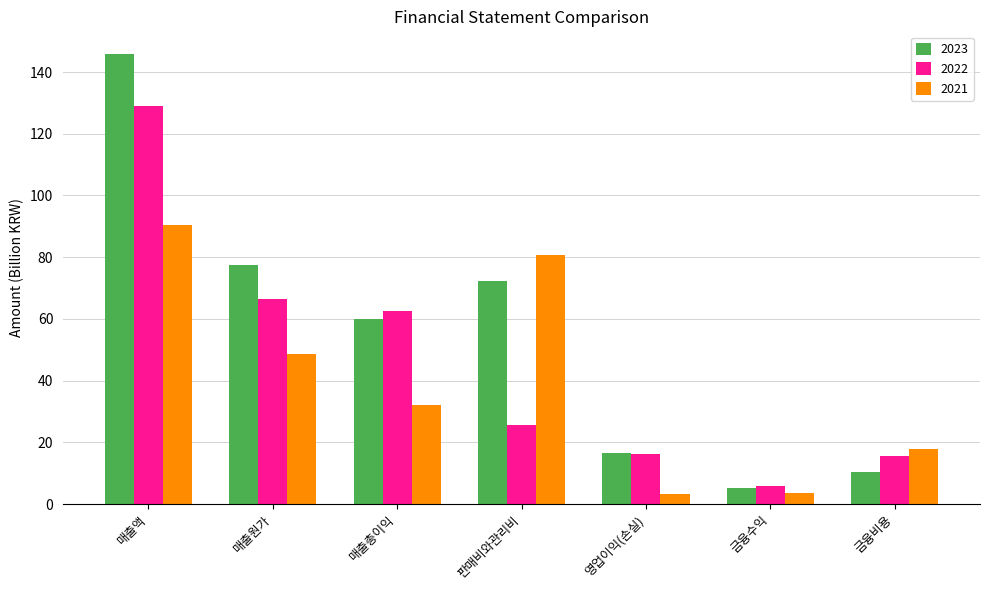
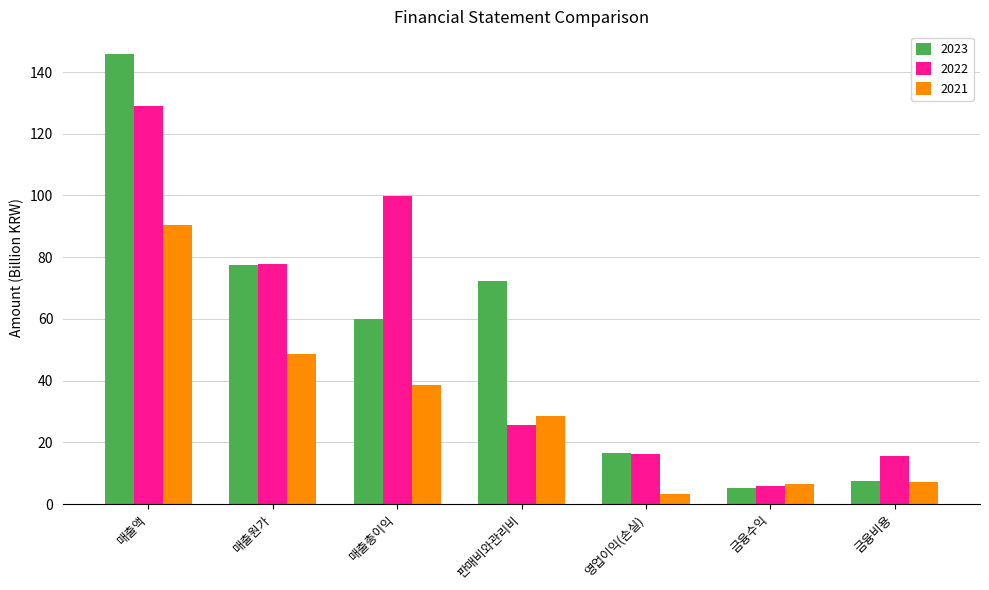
  {
    "2023": {
      "매출액": 146,
      "매출원가": 78,
      "매출총이익": 60,
      "판매비와관리비": 72,
      "영업이익(손실)": 17,
      "금융수익": 5,
-     "금융비용": 10
+     "금융비용": 8
    },
    "2022": {
      "매출액": 129,
-     "매출원가": 66,
-     "매출총이익": 63,
+     "매출원가": 78,
+     "매출총이익": 100,
      "판매비와관리비": 26,
      "영업이익(손실)": 16,
      "금융수익": 6,
      "금융비용": 16
    },
    "2021": {
      "매출액": 90,
      "매출원가": 49,
-     "매출총이익": 32,
-     "판매비와관리비": 81,
+     "매출총이익": 39,
+     "판매비와관리비": 29,
      "영업이익(손실)": 3,
-     "금융수익": 4,
-     "금융비용": 18
+     "금융수익": 6,
+     "금융비용": 7
    }
  }
